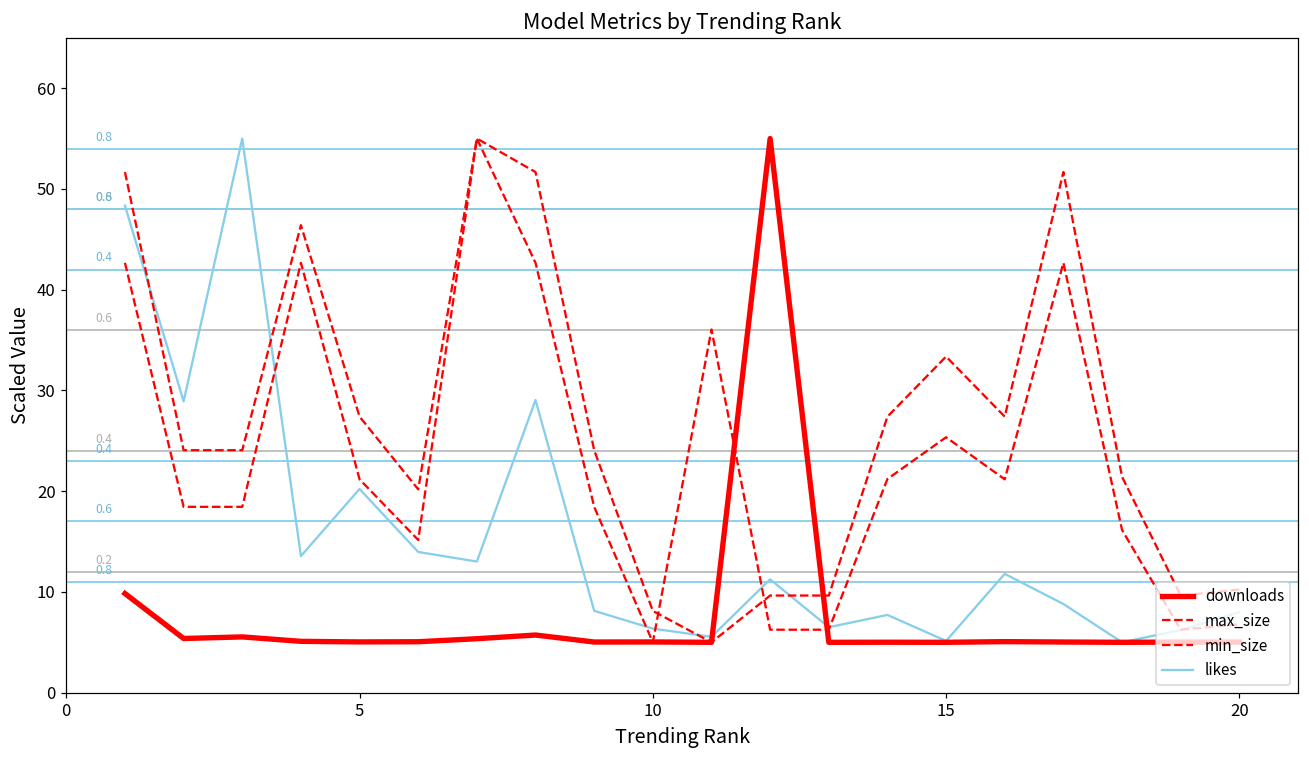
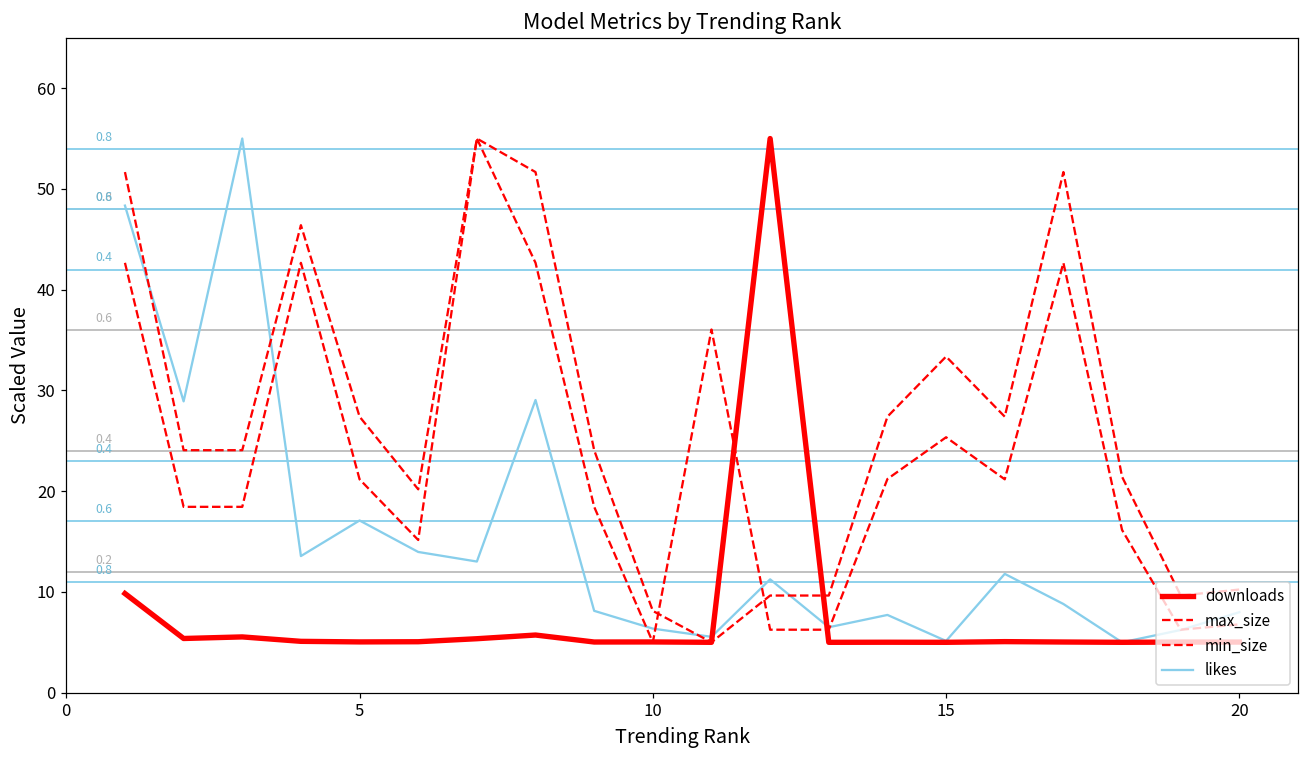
  {
    "likes": {
-     "5": 20,
+     "5": 17,
      "10": 6
    }
  }
